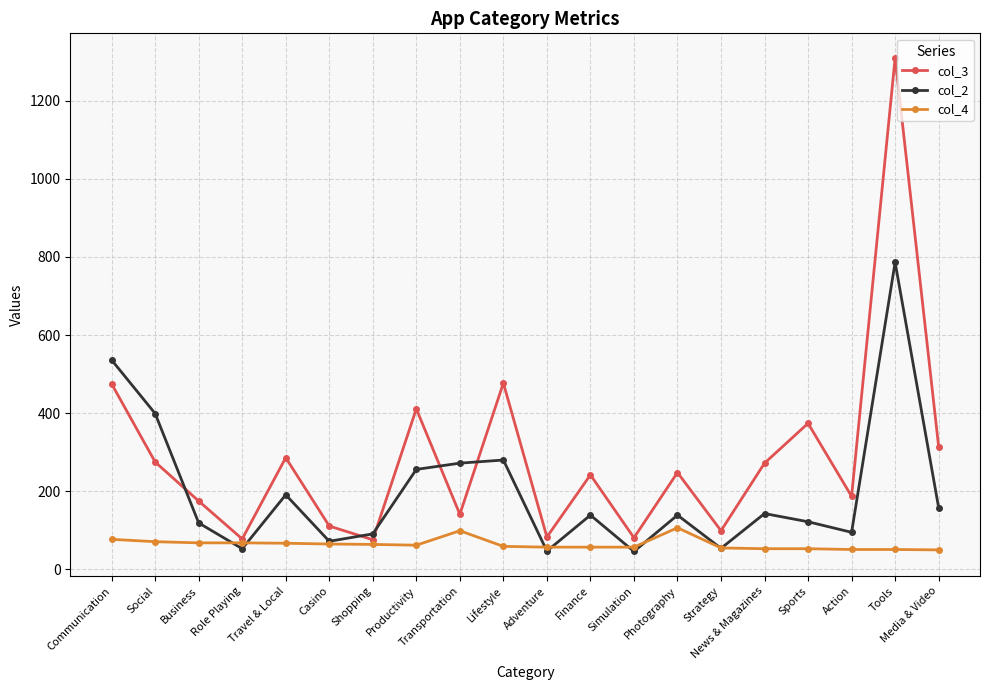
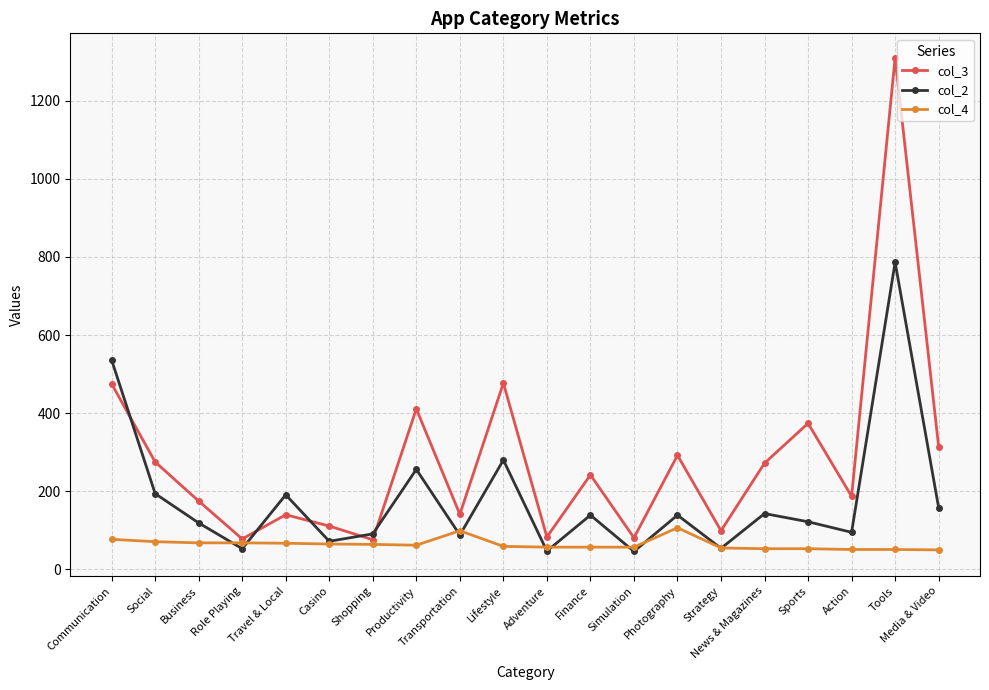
  {
    "col_3": {
      "Communication": 480,
      "Social": 280,
      "Business": 180,
      "Role Playing": 80,
-     "Travel & Local": 290,
+     "Travel & Local": 140,
      "Casino": 110,
      "Shopping": 80,
      "Productivity": 410,
      "Transportation": 140,
      "Lifestyle": 480,
      "Adventure": 80,
      "Finance": 240,
      "Simulation": 80,
-     "Photography": 250,
+     "Photography": 290,
      "Strategy": 100,
      "News & Magazines": 270,
      "Sports": 370,
      "Action": 190,
      "Tools": 1310,
      "Media & Video": 310
    },
    "col_2": {
      "Communication": 540,
-     "Social": 400,
+     "Social": 190,
      "Business": 120,
      "Role Playing": 50,
      "Travel & Local": 190,
      "Casino": 70,
      "Shopping": 90,
      "Productivity": 260,
-     "Transportation": 270,
+     "Transportation": 90,
      "Lifestyle": 280,
      "Adventure": 50,
      "Finance": 140,
      "Simulation": 50,
      "Photography": 140,
      "News & Magazines": 140,
      "Sports": 120,
      "Action": 100,
      "Tools": 790,
      "Media & Video": 160
    },
    "col_4": {
      "Communication": 80,
      "Social": 70,
      "Business": 70,
      "Role Playing": 70,
      "Travel & Local": 70,
      "Casino": 70,
      "Shopping": 60,
      "Productivity": 60,
      "Transportation": 100,
      "Lifestyle": 60,
      "Adventure": 60,
      "Finance": 60,
      "Simulation": 60,
      "Photography": 110,
      "News & Magazines": 50,
      "Sports": 50,
      "Action": 50,
      "Tools": 50,
      "Media & Video": 50
    }
  }
